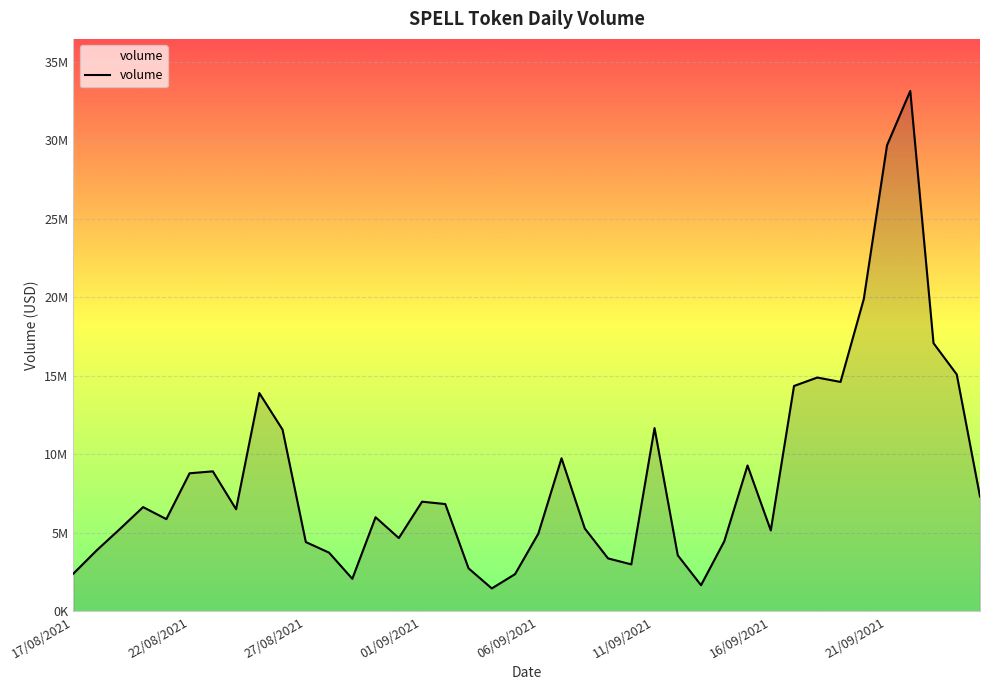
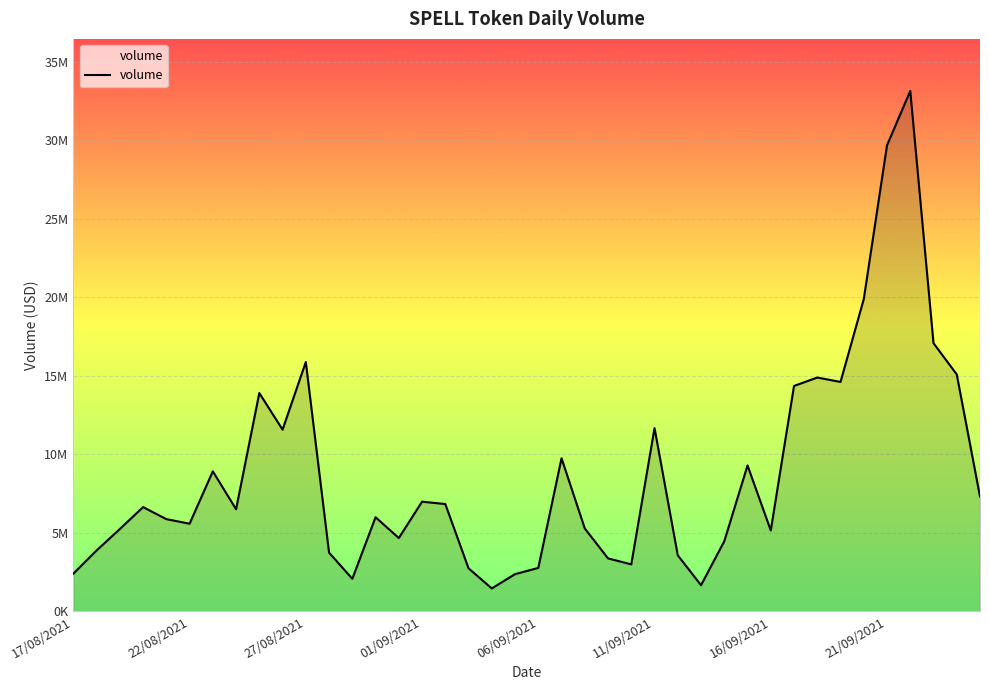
  {
    "17/08/2021": 2400000,
-   "22/08/2021": 8800000,
-   "27/08/2021": 4400000,
+   "22/08/2021": 5600000,
+   "27/08/2021": 15900000,
    "01/09/2021": 7000000,
-   "06/09/2021": 5000000,
+   "06/09/2021": 2800000,
    "11/09/2021": 11700000,
    "16/09/2021": 5200000,
    "21/09/2021": 29700000
  }
